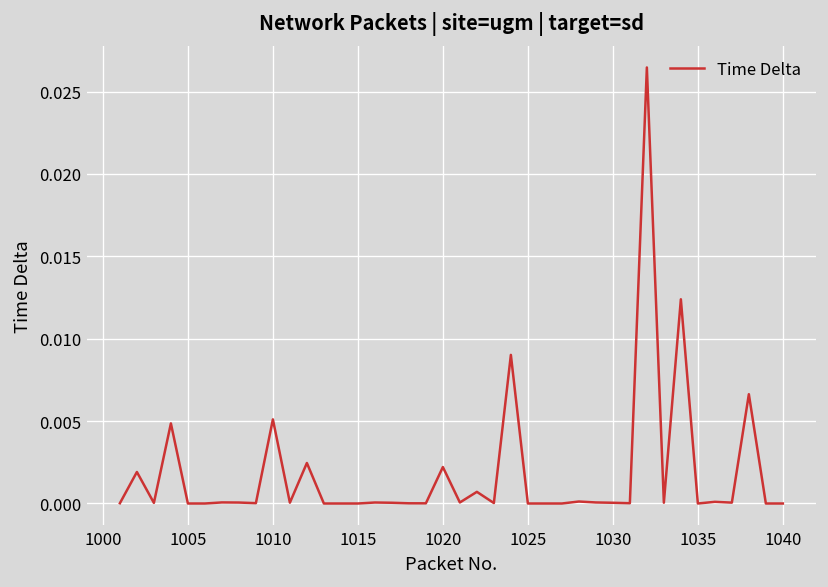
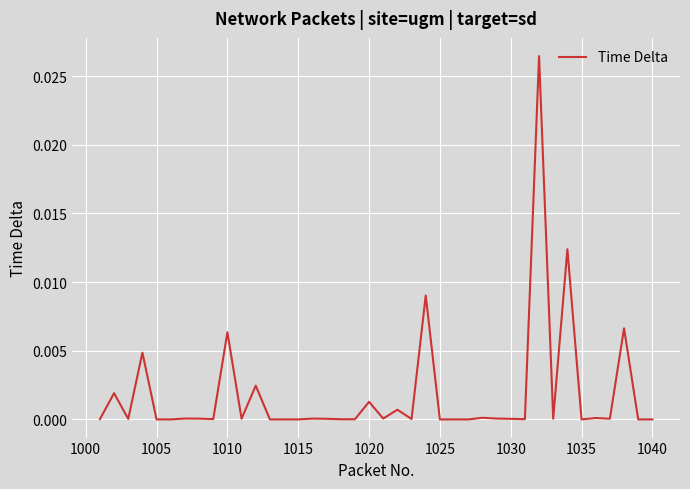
  {
    "1005": 0.0000,
-   "1010": 0.0051,
+   "1010": 0.0063,
    "1015": 0.0000,
-   "1020": 0.0022,
+   "1020": 0.0013,
    "1025": 0.0000,
    "1030": 0.0000,
    "1035": 0.0000,
    "1040": 0.0000
  }
